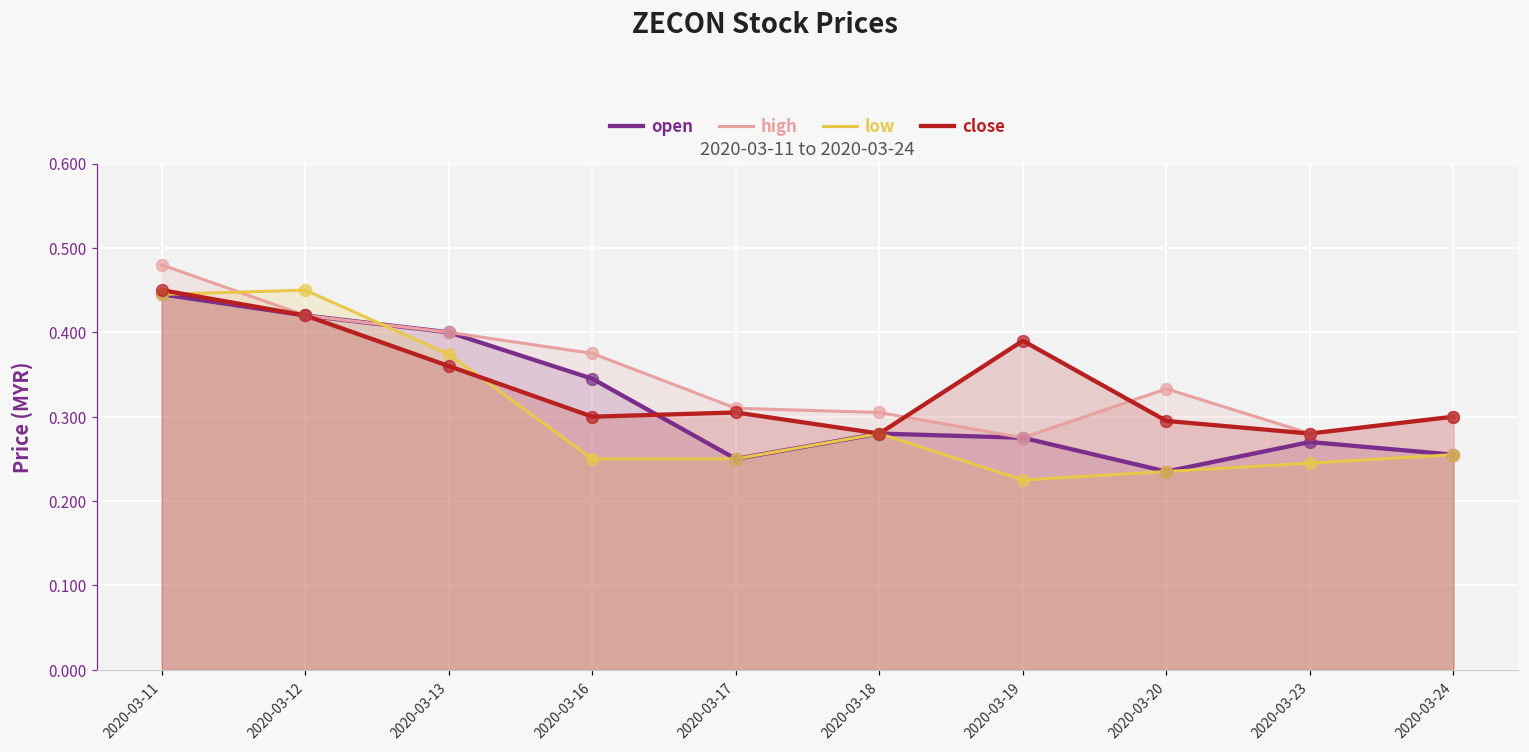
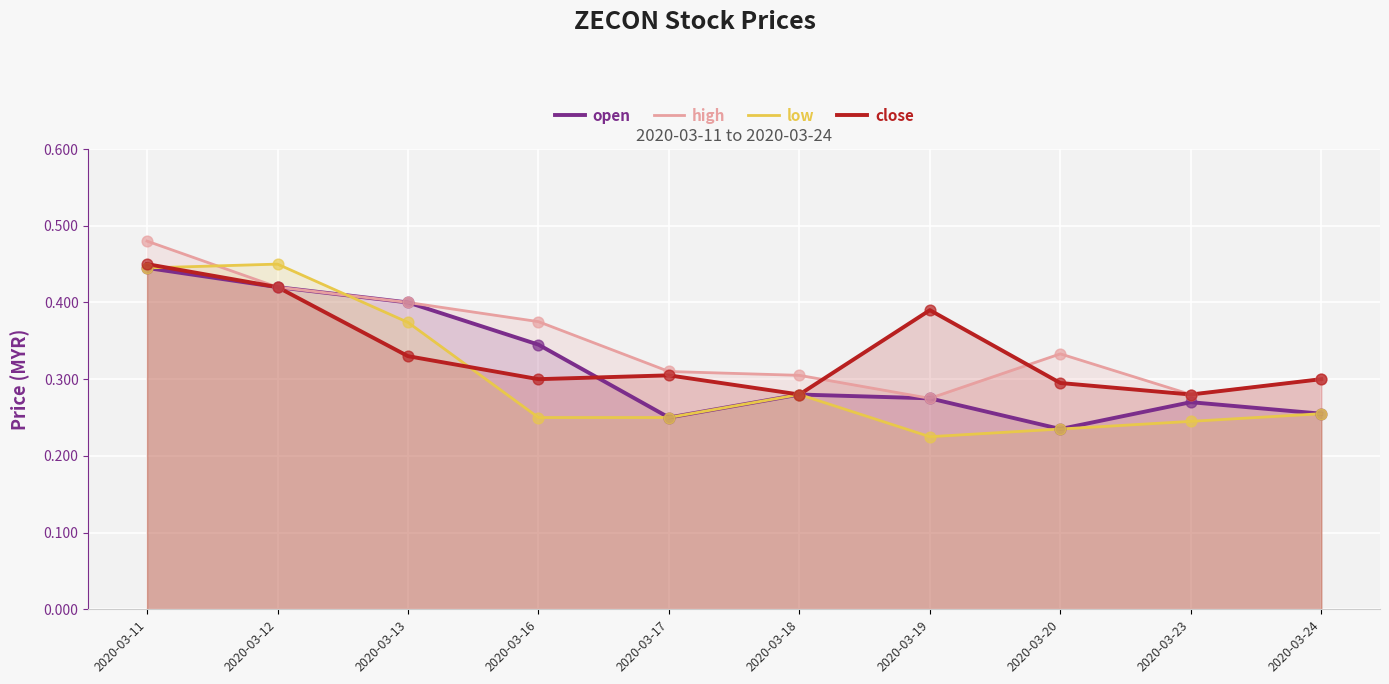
  {
    "open": {
      "2020-03-16": 0.35,
      "2020-03-23": 0.27
    },
    "high": {
      "2020-03-11": 0.48,
      "2020-03-16": 0.38,
      "2020-03-17": 0.31,
      "2020-03-18": 0.31,
      "2020-03-20": 0.33
    },
    "low": {
      "2020-03-12": 0.45,
      "2020-03-13": 0.37,
      "2020-03-16": 0.25,
      "2020-03-19": 0.23,
      "2020-03-23": 0.25
    },
    "close": {
      "2020-03-11": 0.45,
-     "2020-03-13": 0.36,
+     "2020-03-13": 0.33,
      "2020-03-16": 0.30,
      "2020-03-17": 0.31,
      "2020-03-19": 0.39,
      "2020-03-20": 0.30
    }
  }
